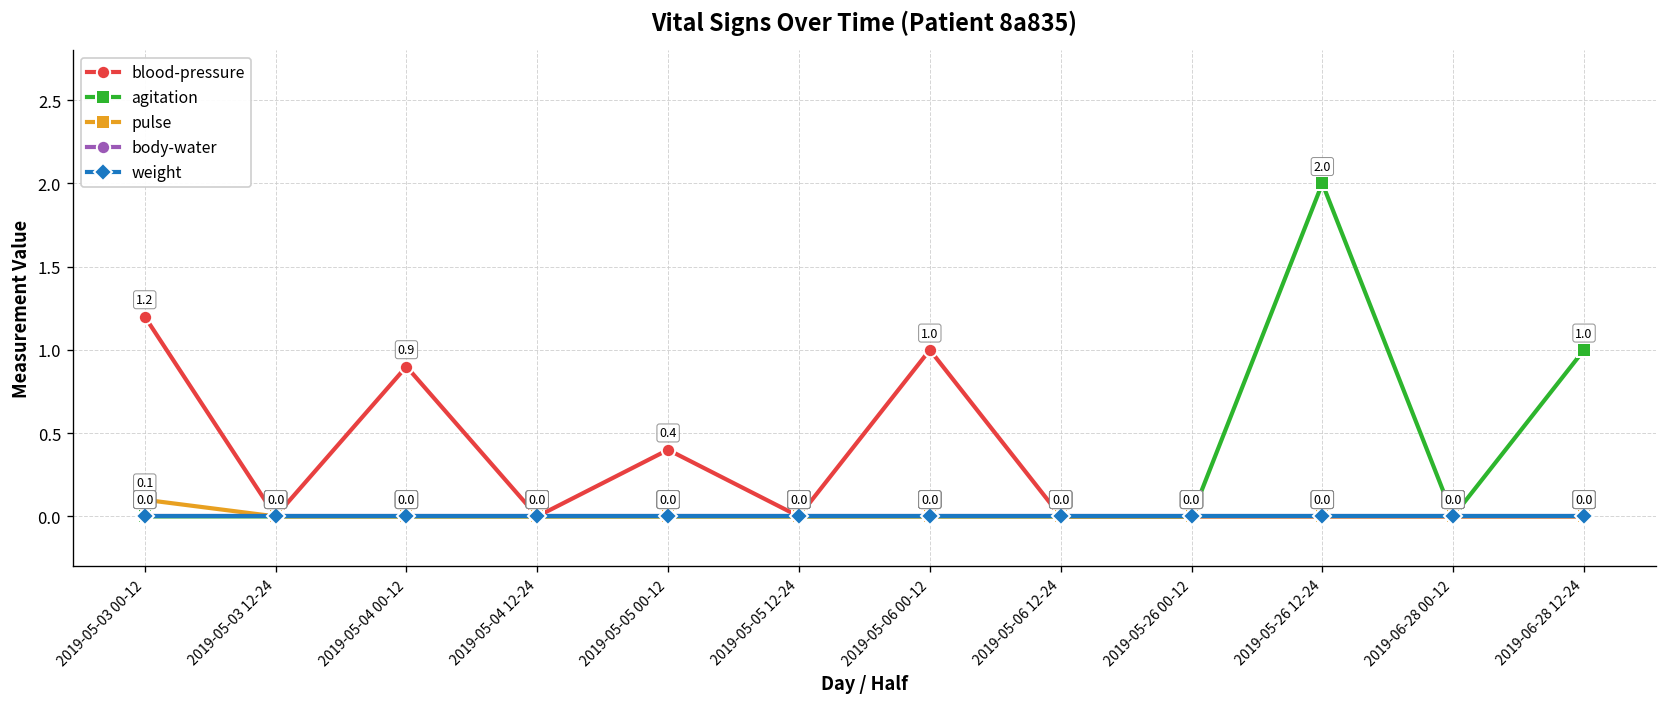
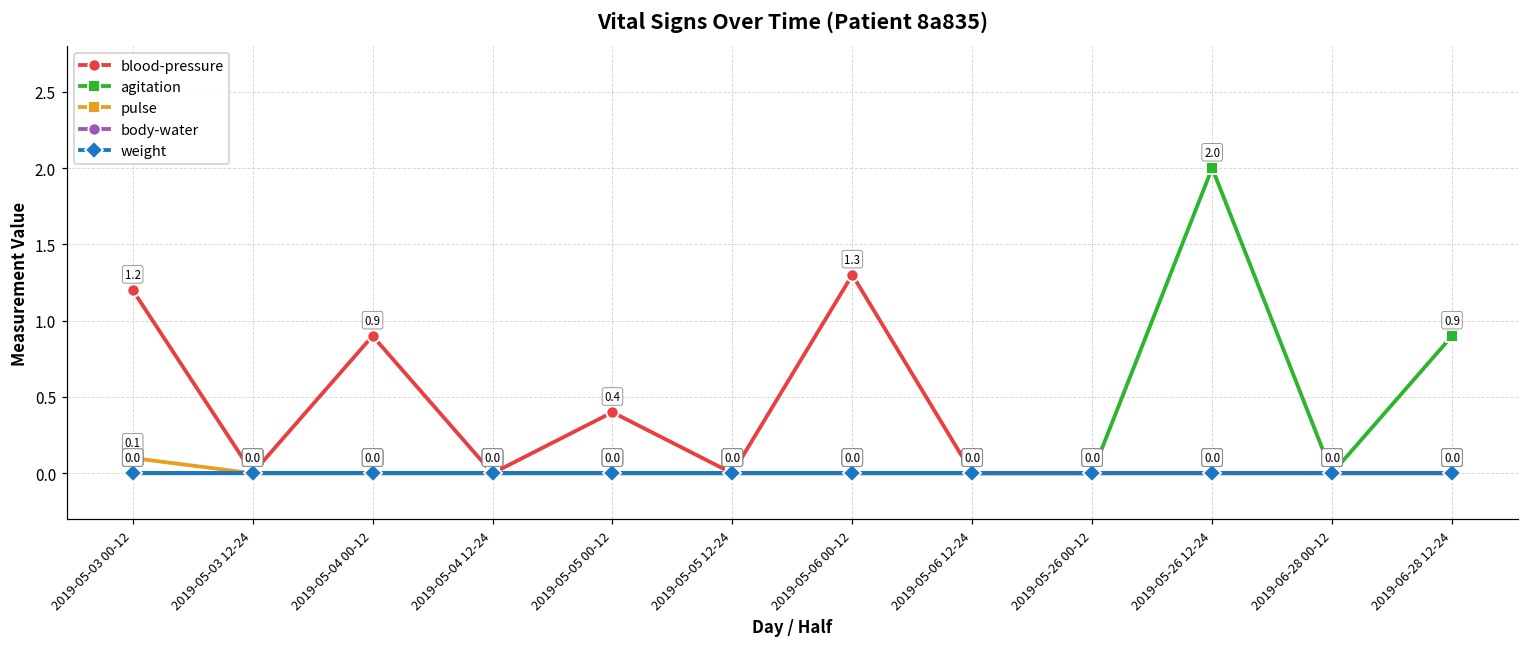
  {
    "blood-pressure": {
-     "2019-05-06 00-12": 1.0
+     "2019-05-06 00-12": 1.3
    },
    "agitation": {
-     "2019-06-28 12-24": 1.0
+     "2019-06-28 12-24": 0.9
    }
  }
